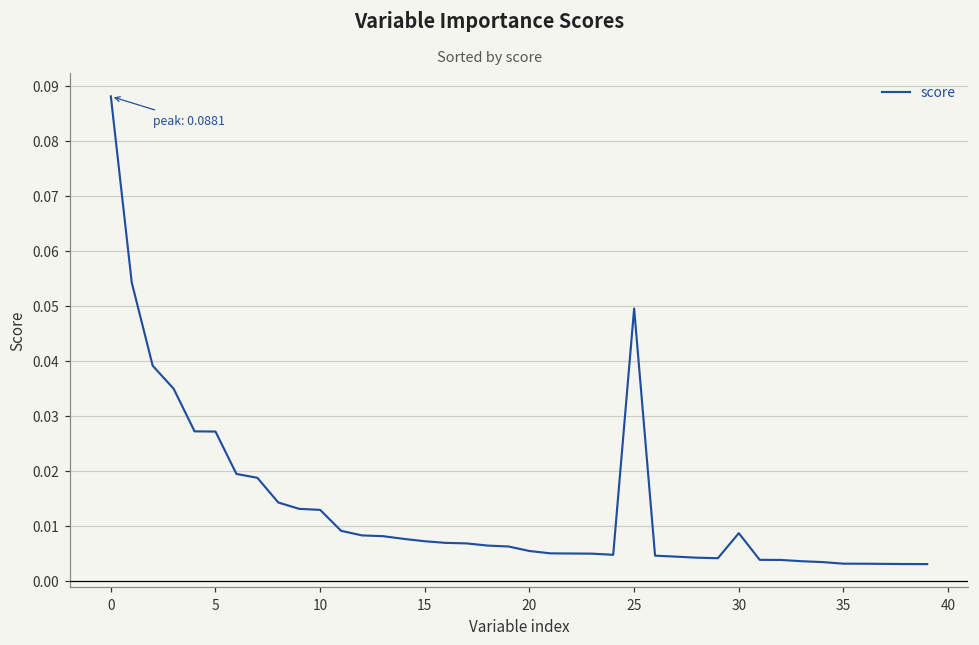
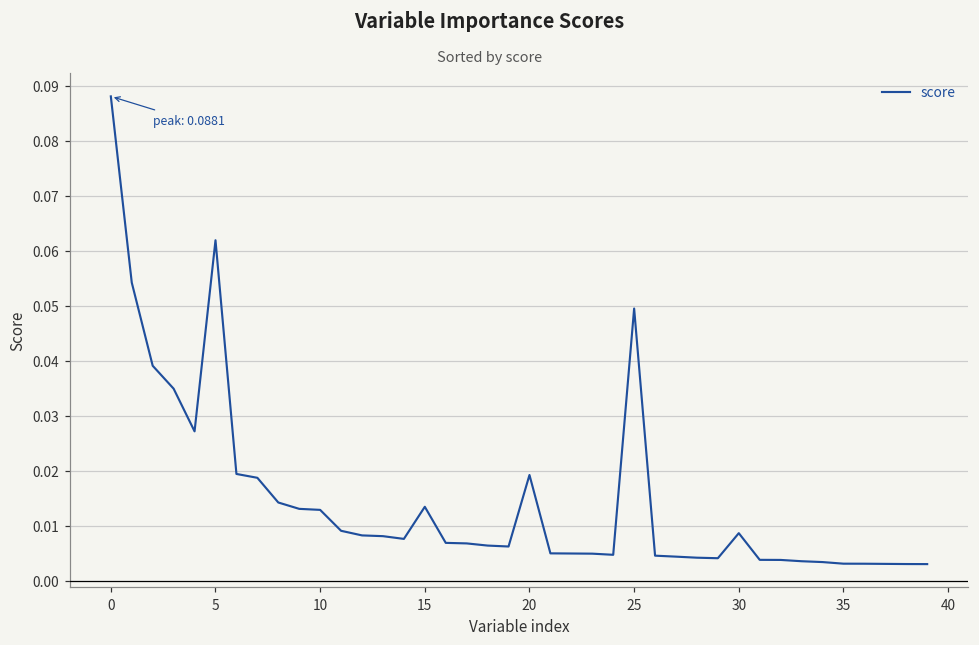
  {
-   "5": 0.027,
+   "5": 0.062,
    "10": 0.013,
-   "15": 0.007,
-   "20": 0.005,
+   "15": 0.013,
+   "20": 0.019,
    "25": 0.050,
    "30": 0.009,
    "35": 0.003
  }
